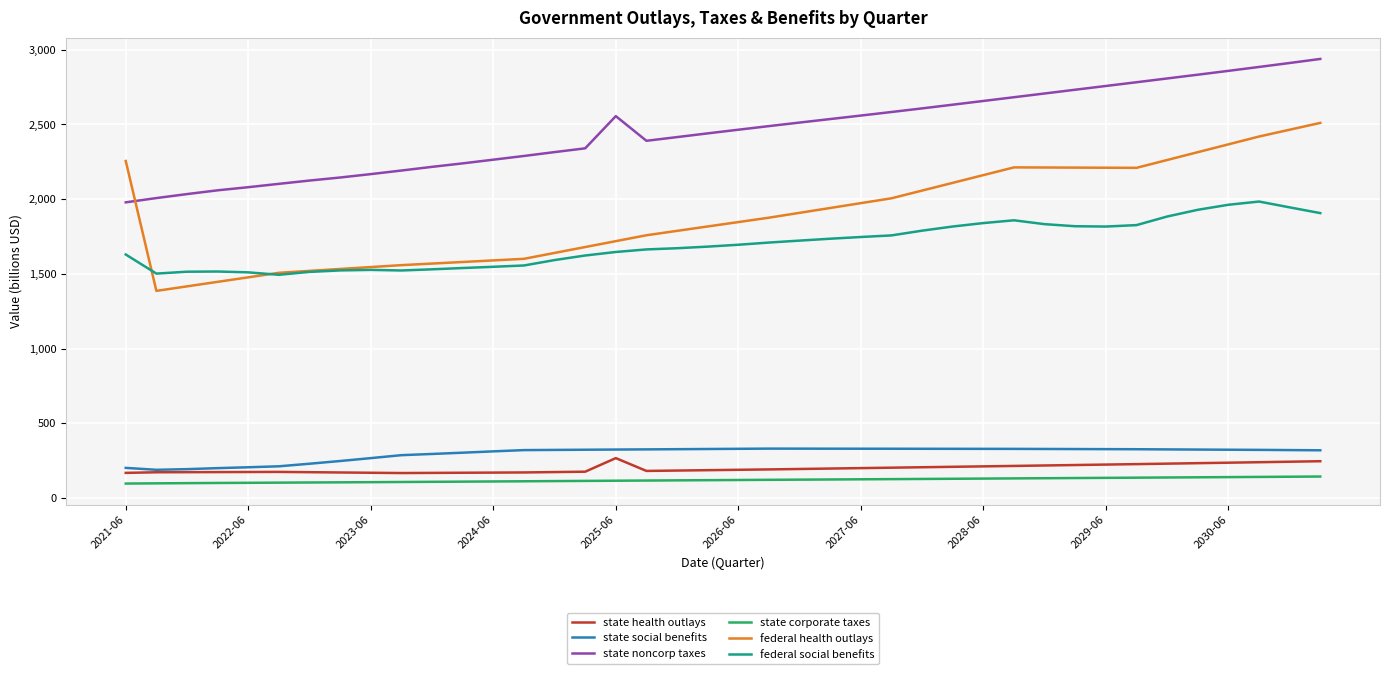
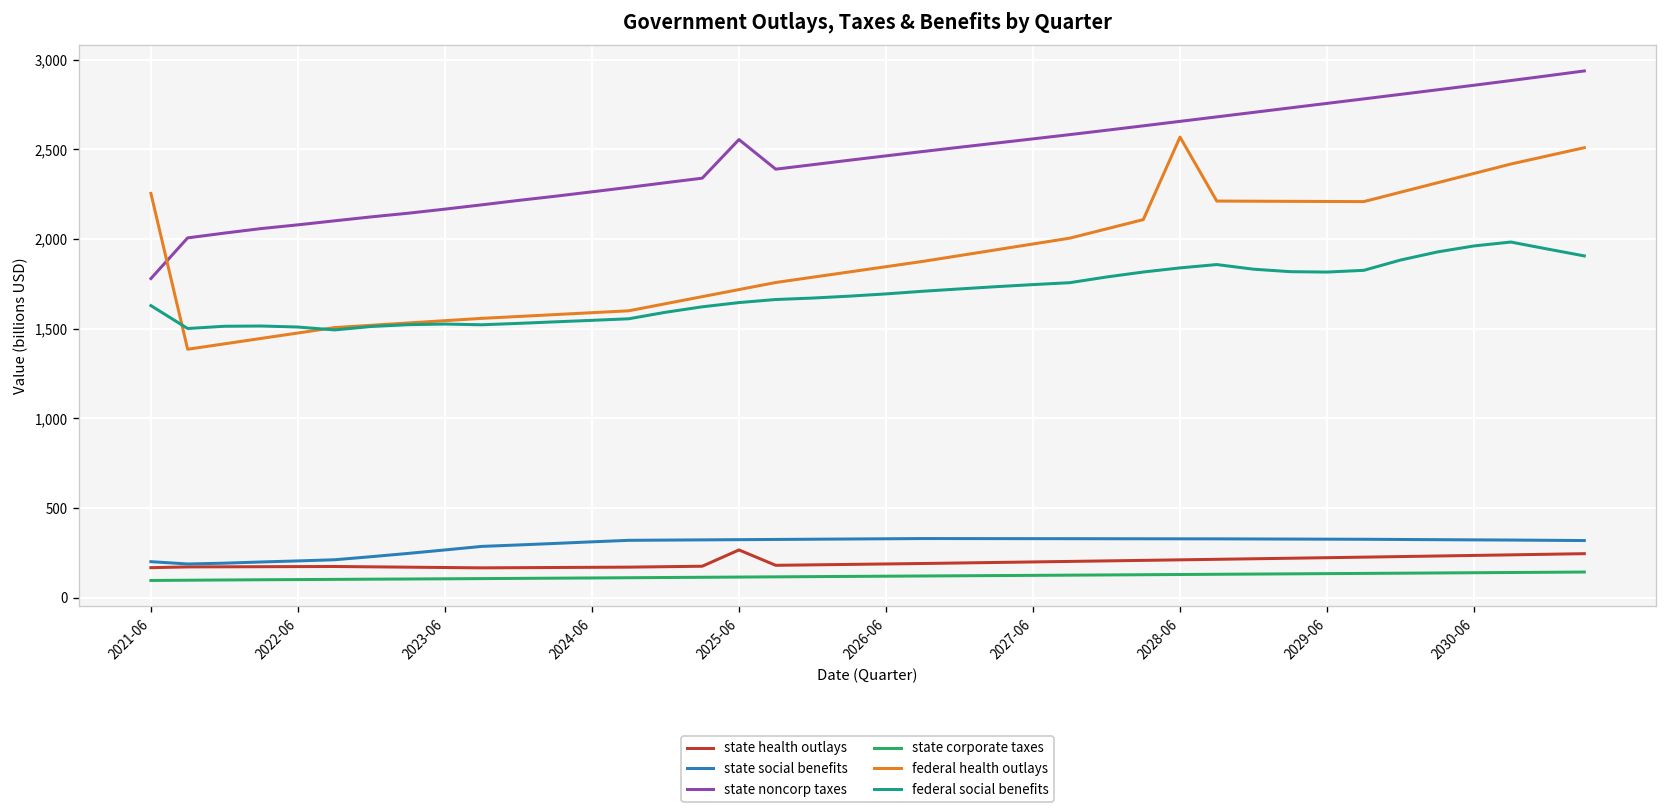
  {
    "state health outlays": {
      "2021-06": "170",
      "2022-06": "170",
      "2023-06": "170",
      "2024-06": "170",
      "2025-06": "270",
      "2026-06": "190",
      "2027-06": "200",
      "2028-06": "210",
      "2029-06": "220",
      "2030-06": "240"
    },
    "state social benefits": {
      "2021-06": "200",
      "2022-06": "210",
      "2023-06": "270",
      "2024-06": "310",
      "2025-06": "320",
      "2026-06": "330",
      "2027-06": "330",
      "2028-06": "330",
      "2029-06": "330",
      "2030-06": "320"
    },
    "state noncorp taxes": {
-     "2021-06": "1,980",
+     "2021-06": "1,780",
      "2022-06": "2,080",
      "2023-06": "2,170",
      "2024-06": "2,260",
      "2025-06": "2,560",
      "2026-06": "2,460",
      "2027-06": "2,560",
      "2028-06": "2,660",
      "2029-06": "2,760",
      "2030-06": "2,860"
    },
    "federal health outlays": {
      "2021-06": "2,260",
      "2022-06": "1,480",
      "2023-06": "1,550",
      "2024-06": "1,590",
      "2025-06": "1,720",
      "2026-06": "1,850",
      "2027-06": "1,970",
-     "2028-06": "2,160",
+     "2028-06": "2,570",
      "2029-06": "2,210",
      "2030-06": "2,370"
    }
  }
